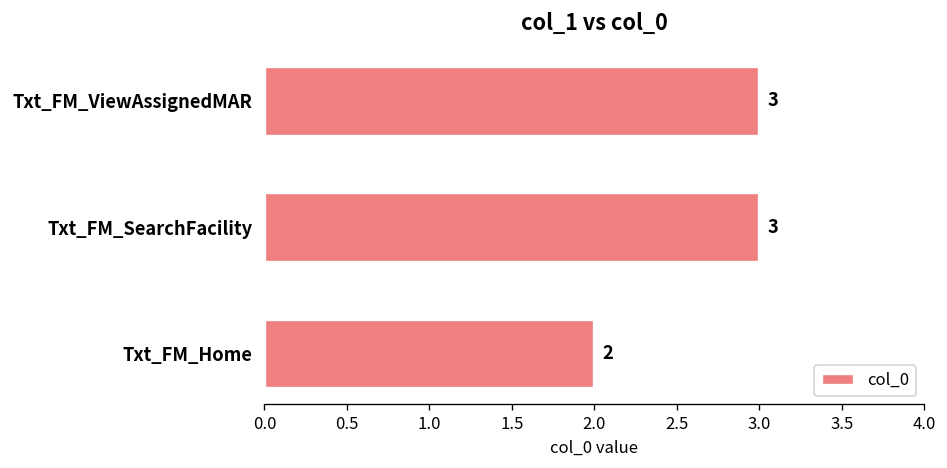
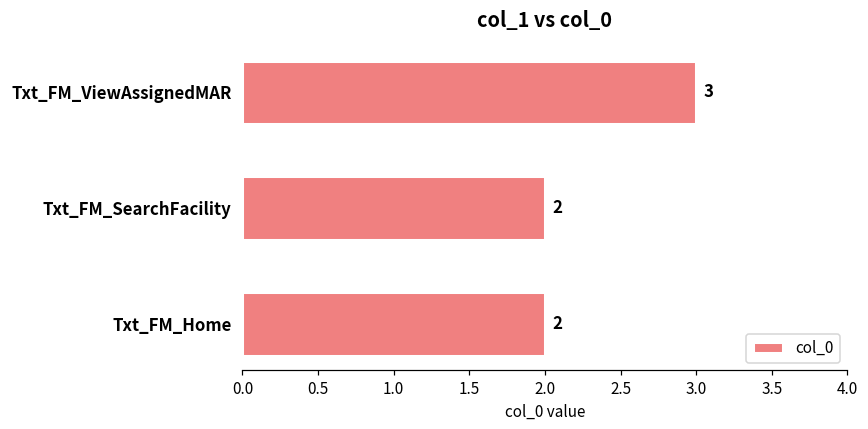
  {
    "Txt_FM_ViewAssignedMAR": 3,
-   "Txt_FM_SearchFacility": 3,
+   "Txt_FM_SearchFacility": 2,
    "Txt_FM_Home": 2
  }
